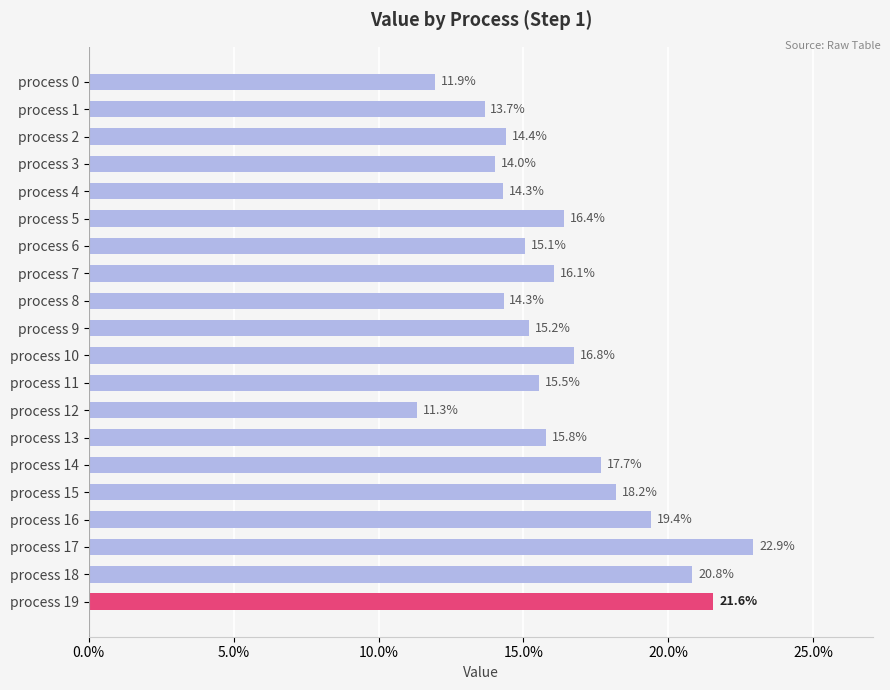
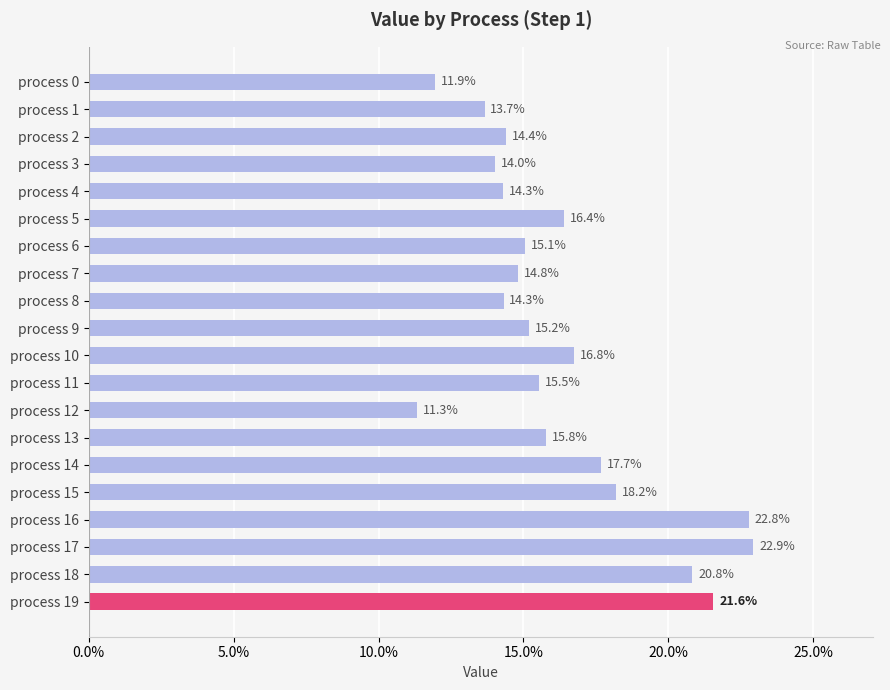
  {
    "process 0": "11.9%",
    "process 1": "13.7%",
    "process 2": "14.4%",
    "process 3": "14.0%",
    "process 4": "14.3%",
    "process 5": "16.4%",
    "process 6": "15.1%",
-   "process 7": "16.1%",
+   "process 7": "14.8%",
    "process 8": "14.3%",
    "process 9": "15.2%",
    "process 10": "16.8%",
    "process 11": "15.5%",
    "process 12": "11.3%",
    "process 13": "15.8%",
    "process 14": "17.7%",
    "process 15": "18.2%",
-   "process 16": "19.4%",
+   "process 16": "22.8%",
    "process 17": "22.9%",
    "process 18": "20.8%",
    "process 19": "21.6%"
  }
